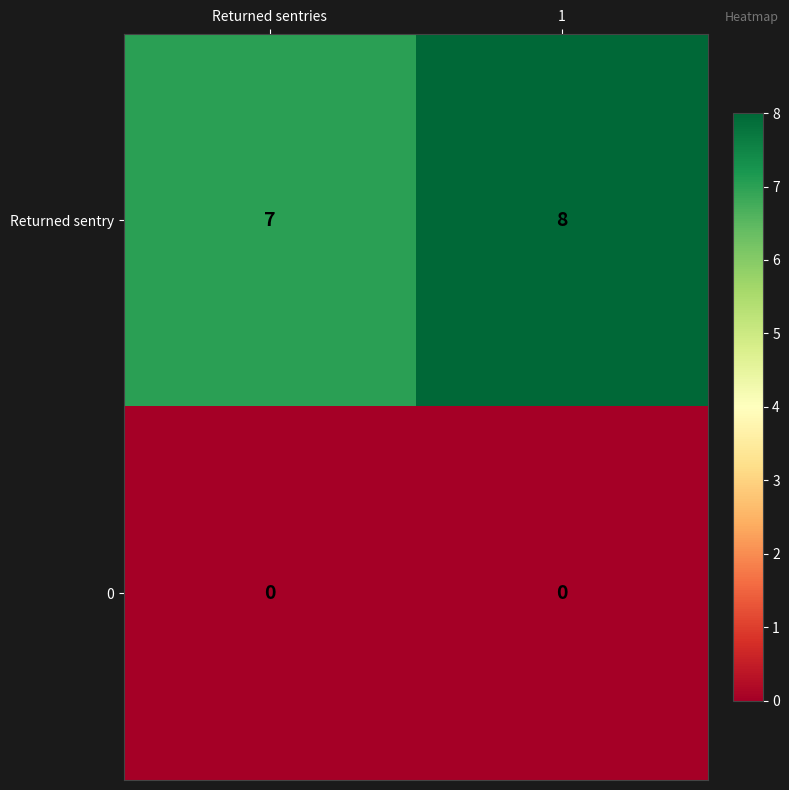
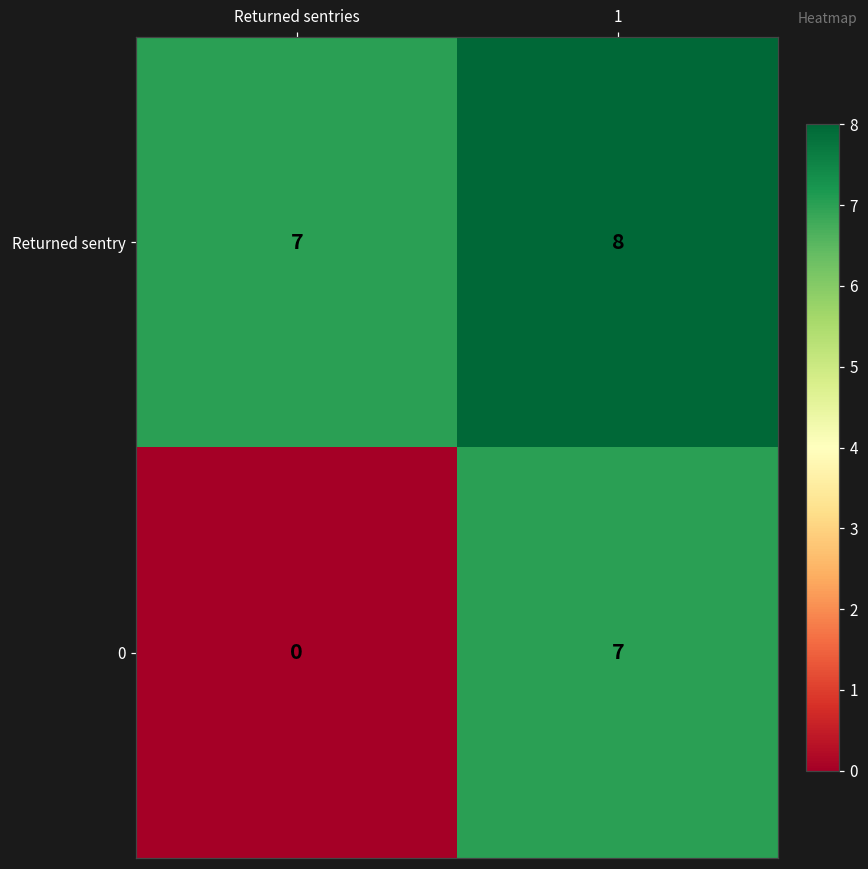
  {
    "Returned sentry": {
      "Returned sentries": 7,
      "1": 8
    },
    "0": {
      "Returned sentries": 0,
-     "1": 0
+     "1": 7
    }
  }
